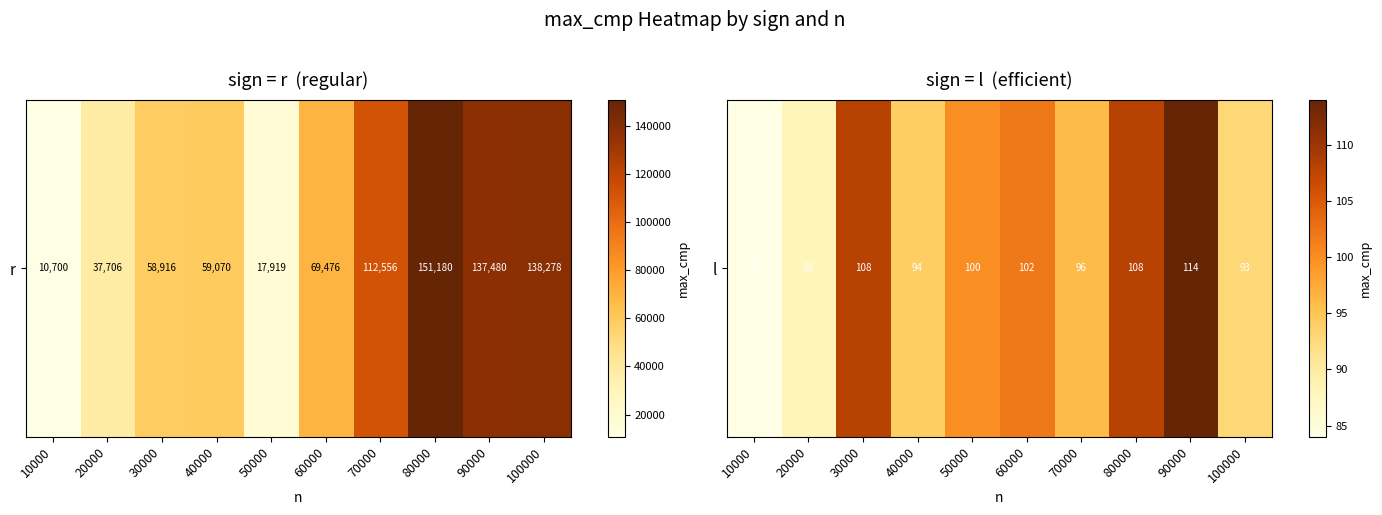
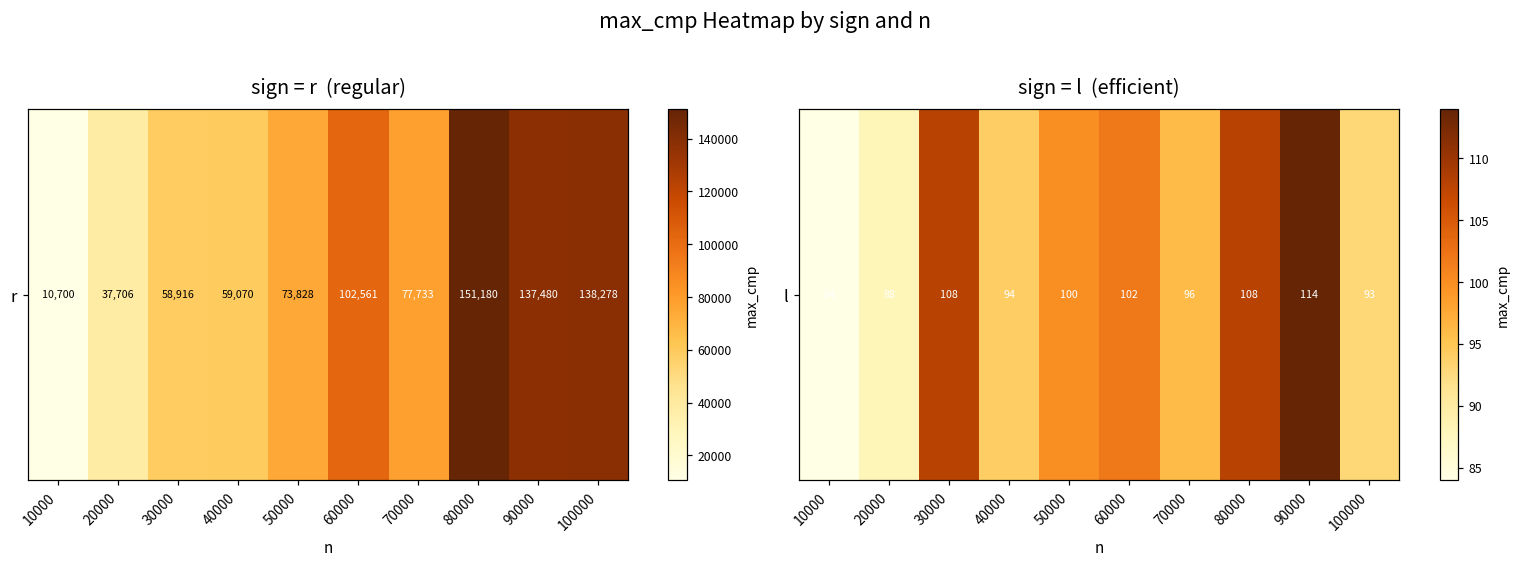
  {
    "sign = r (regular)": {
      "r": {
        "10000": "10,700",
        "20000": "37,706",
        "30000": "58,916",
        "40000": "59,070",
-       "50000": "17,919",
-       "60000": "69,476",
-       "70000": "112,556",
+       "50000": "73,828",
+       "60000": "102,561",
+       "70000": "77,733",
        "80000": "151,180",
        "90000": "137,480",
        "100000": "138,278"
      }
    },
    "sign = l (efficient)": {
      "l": {
        "20000": "88",
        "30000": "108",
        "40000": "94",
        "50000": "100",
        "60000": "102",
        "70000": "96",
        "80000": "108",
        "90000": "114",
        "100000": "93"
      }
    }
  }
